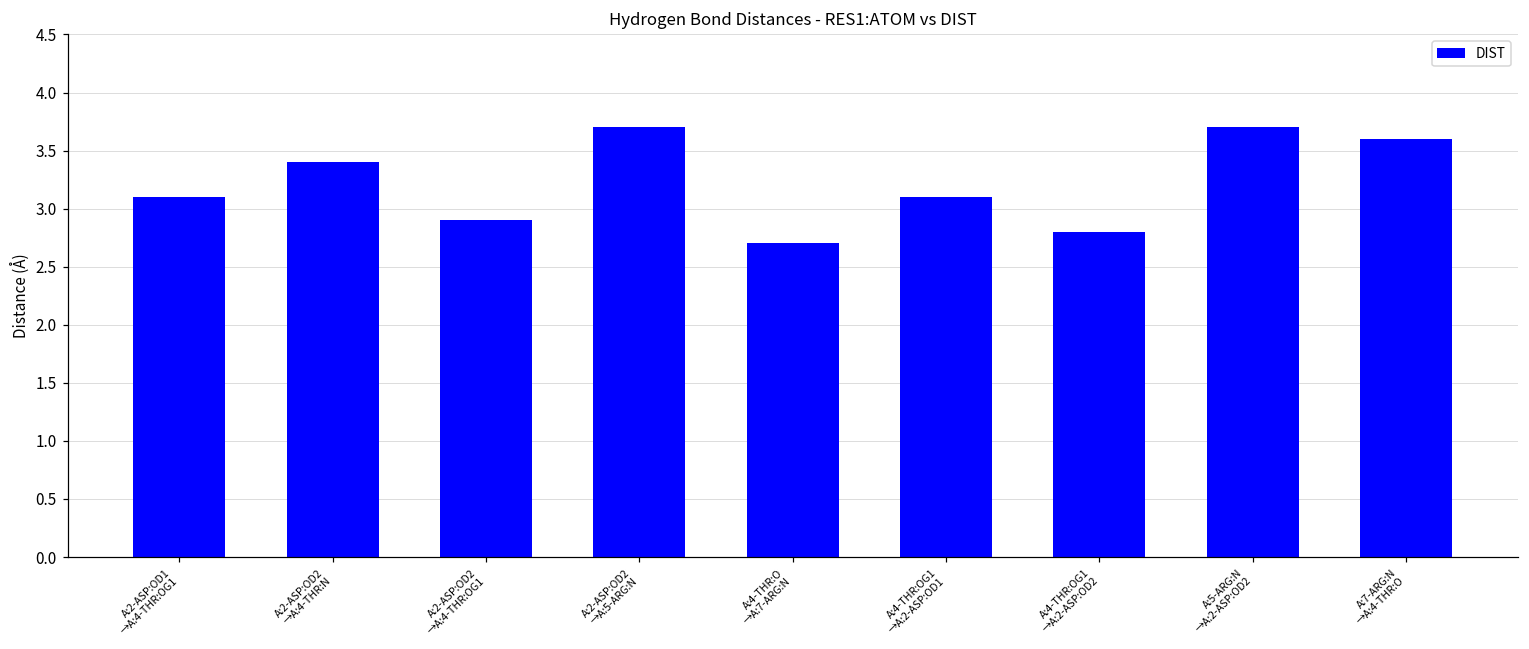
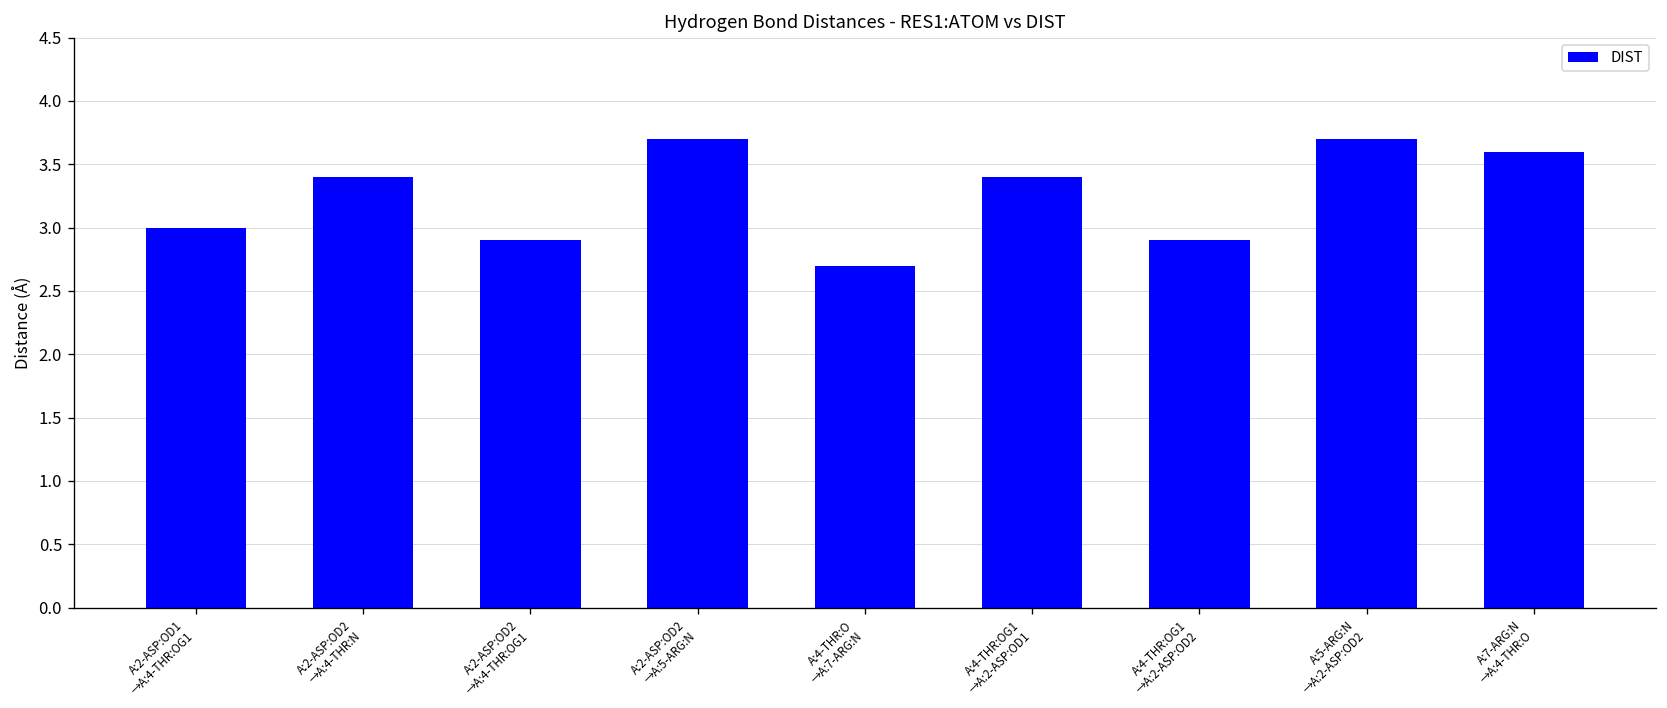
  {
-   "A:2-ASP:OD1 →A:4-THR:OG1": 3.1,
+   "A:2-ASP:OD1 →A:4-THR:OG1": 3.0,
    "A:2-ASP:OD2 →A:4-THR:N": 3.4,
    "A:2-ASP:OD2 →A:4-THR:OG1": 2.9,
    "A:2-ASP:OD2 →A:5-ARG:N": 3.7,
    "A:4-THR:O →A:7-ARG:N": 2.7,
-   "A:4-THR:OG1 →A:2-ASP:OD1": 3.1,
-   "A:4-THR:OG1 →A:2-ASP:OD2": 2.8,
+   "A:4-THR:OG1 →A:2-ASP:OD1": 3.4,
+   "A:4-THR:OG1 →A:2-ASP:OD2": 2.9,
    "A:5-ARG:N →A:2-ASP:OD2": 3.7,
    "A:7-ARG:N →A:4-THR:O": 3.6
  }
